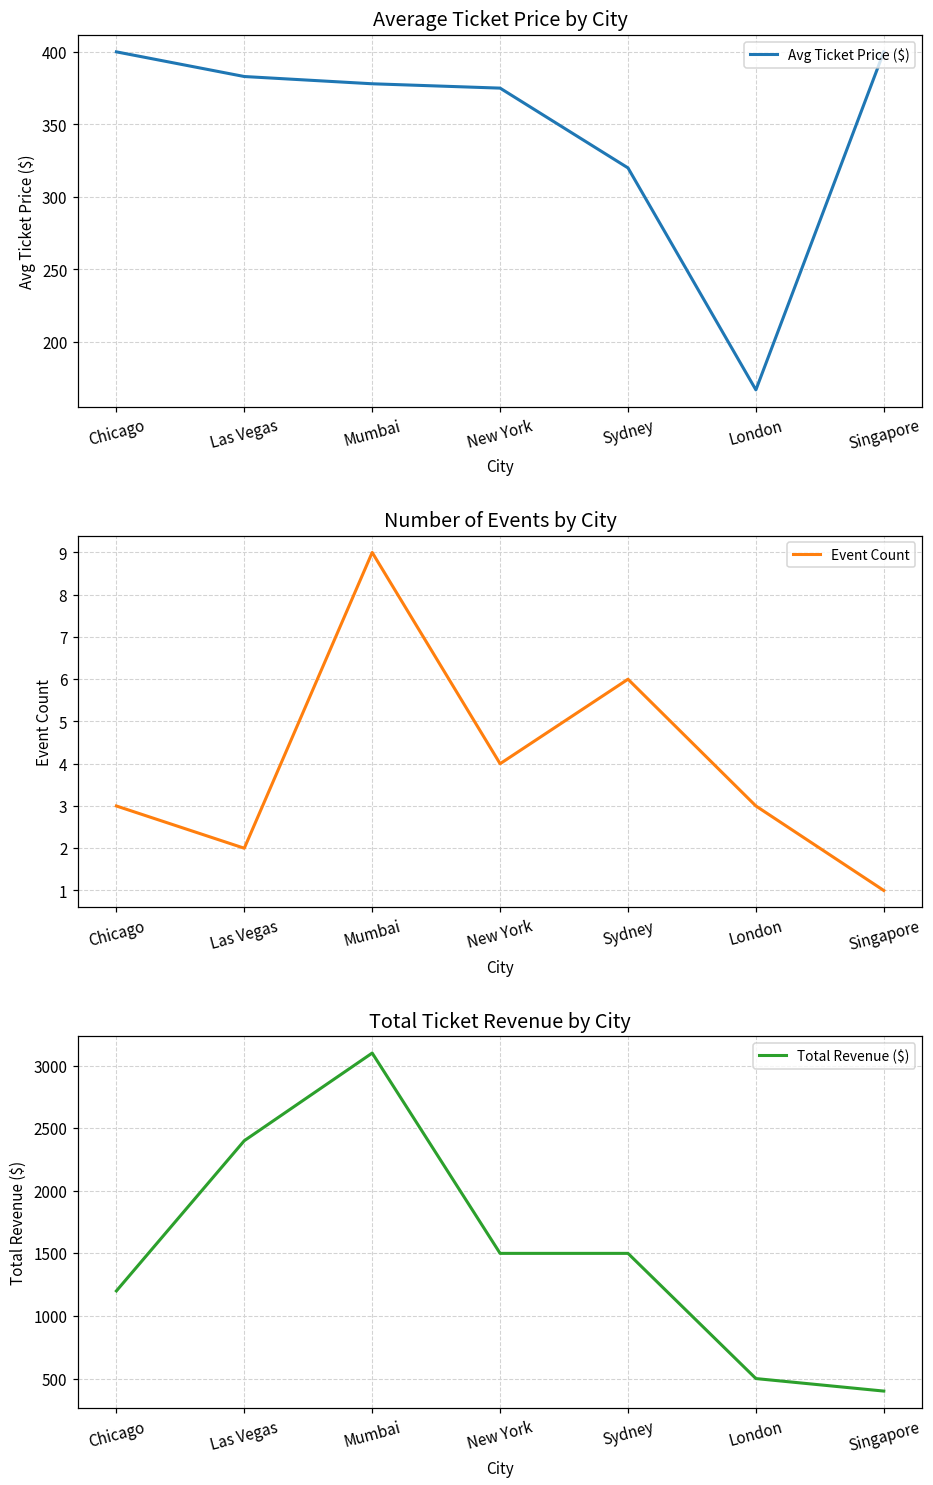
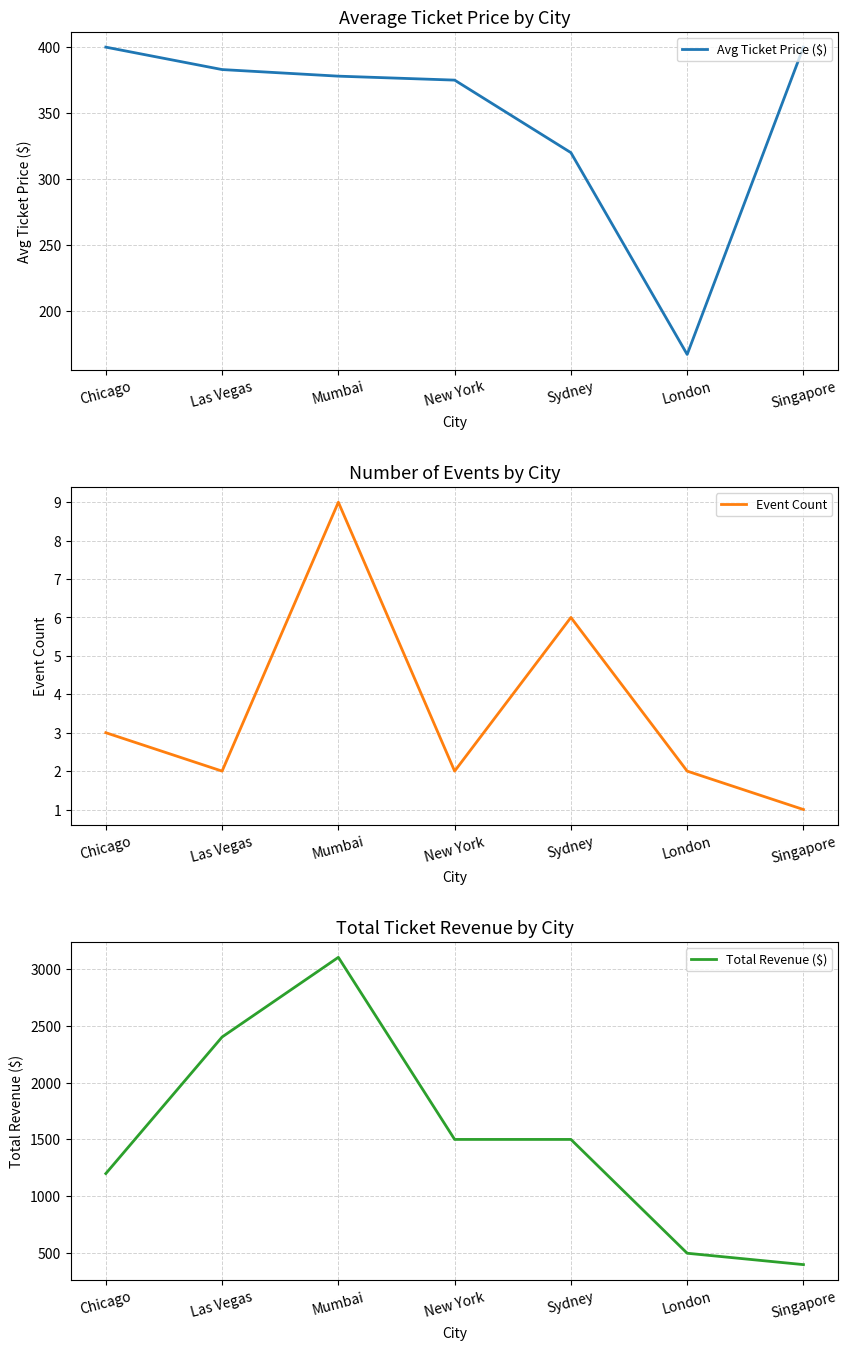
  {
    "Average Ticket Price by City": {
      "Chicago": 400,
      "Las Vegas": 383,
      "Mumbai": 378,
      "New York": 375,
      "Sydney": 320,
      "London": 167
    },
    "Number of Events by City": {
      "Chicago": 3,
      "Las Vegas": 2,
      "Mumbai": 9,
-     "New York": 4,
+     "New York": 2,
      "Sydney": 6,
-     "London": 3,
+     "London": 2,
      "Singapore": 1
    },
    "Total Ticket Revenue by City": {
      "Chicago": 1200,
      "Las Vegas": 2400,
      "Mumbai": 3100,
      "New York": 1500,
      "Sydney": 1500,
      "London": 500,
      "Singapore": 400
    }
  }
